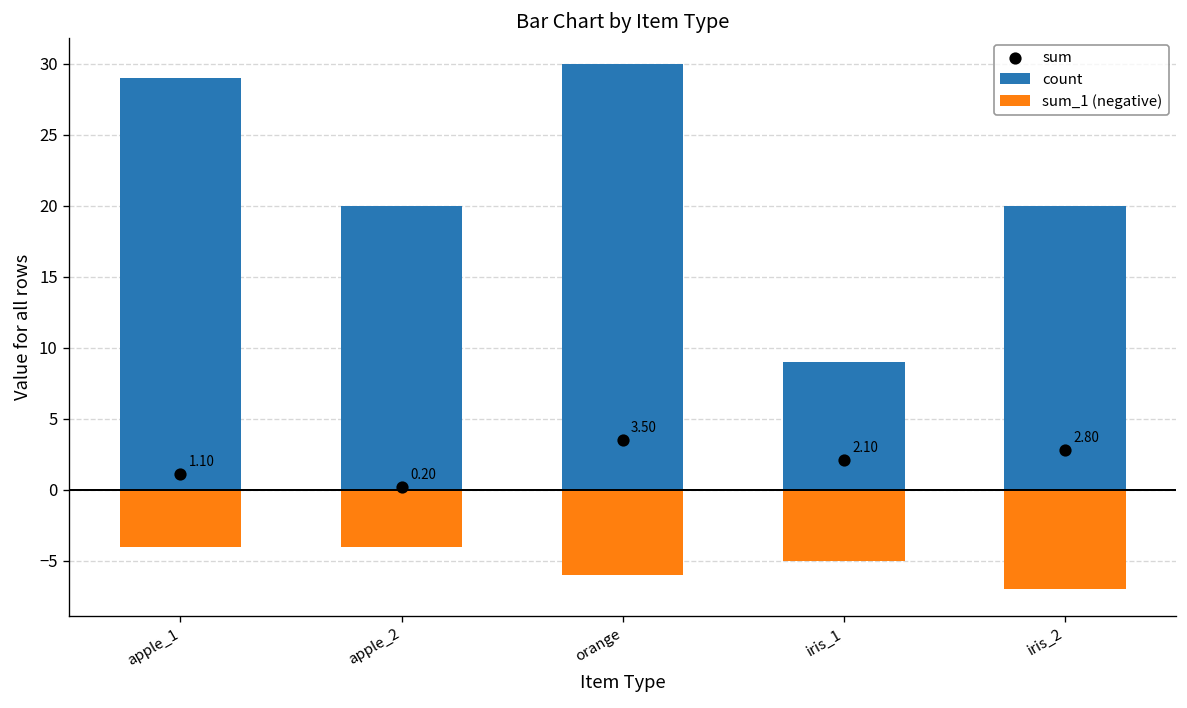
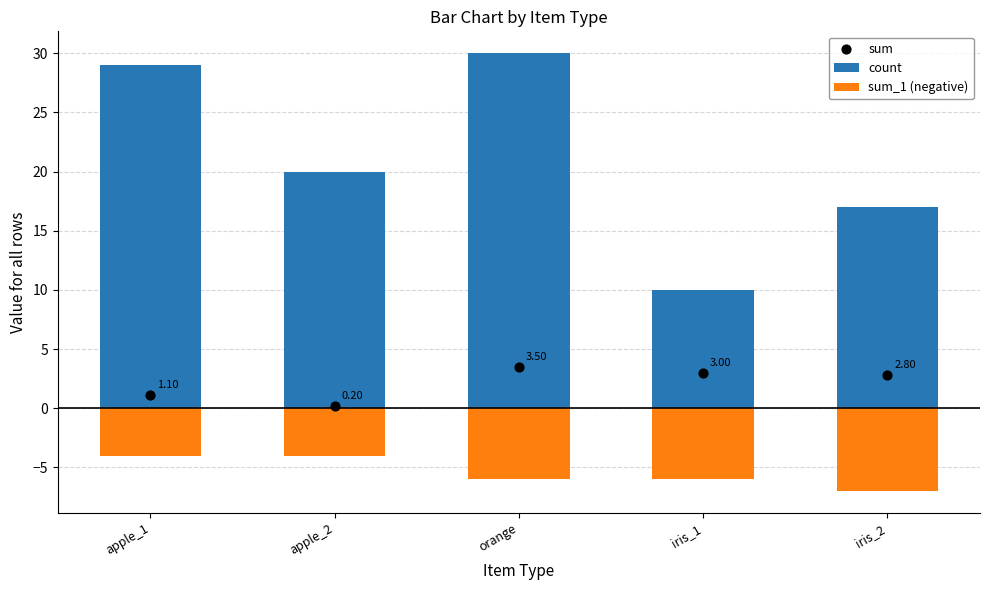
  {
    "count": {
-     "iris_1": 9,
-     "iris_2": 20
+     "iris_1": 10,
+     "iris_2": 17
    },
    "sum": {
-     "iris_1": 2.10
+     "iris_1": 3.00
    },
    "sum_1 (negative)": {
      "apple_1": -4.0,
      "apple_2": -4.0,
      "orange": -6.0,
-     "iris_1": -5.0,
+     "iris_1": -6.0,
      "iris_2": -7.0
    }
  }
